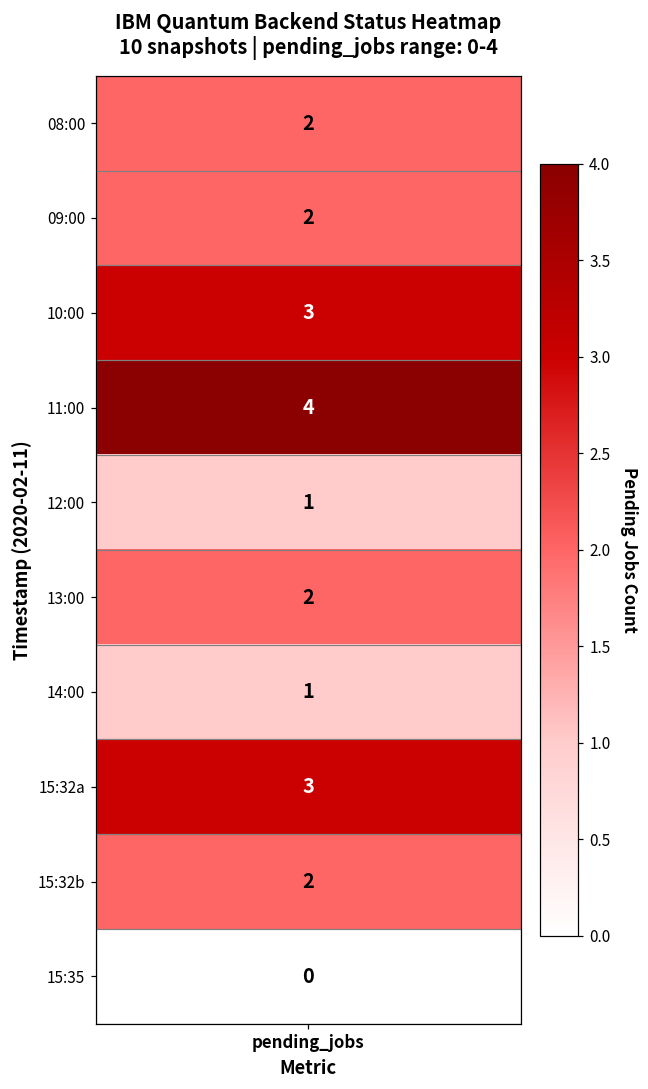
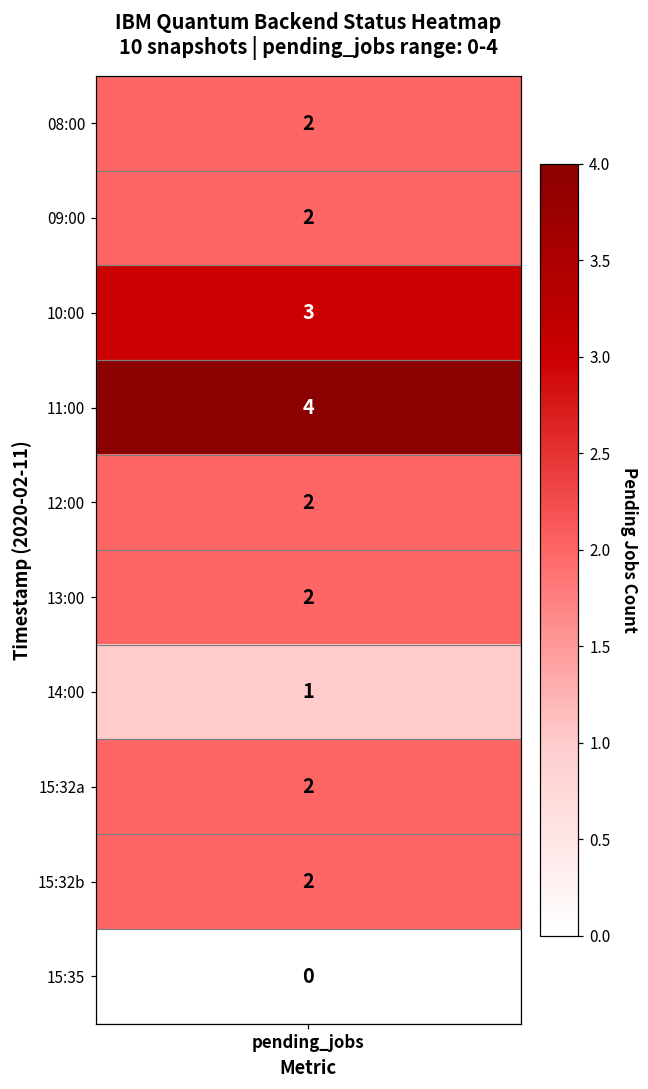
  {
    "12:00": {
-     "pending_jobs": 1
+     "pending_jobs": 2
    },
    "15:32a": {
-     "pending_jobs": 3
+     "pending_jobs": 2
    }
  }
